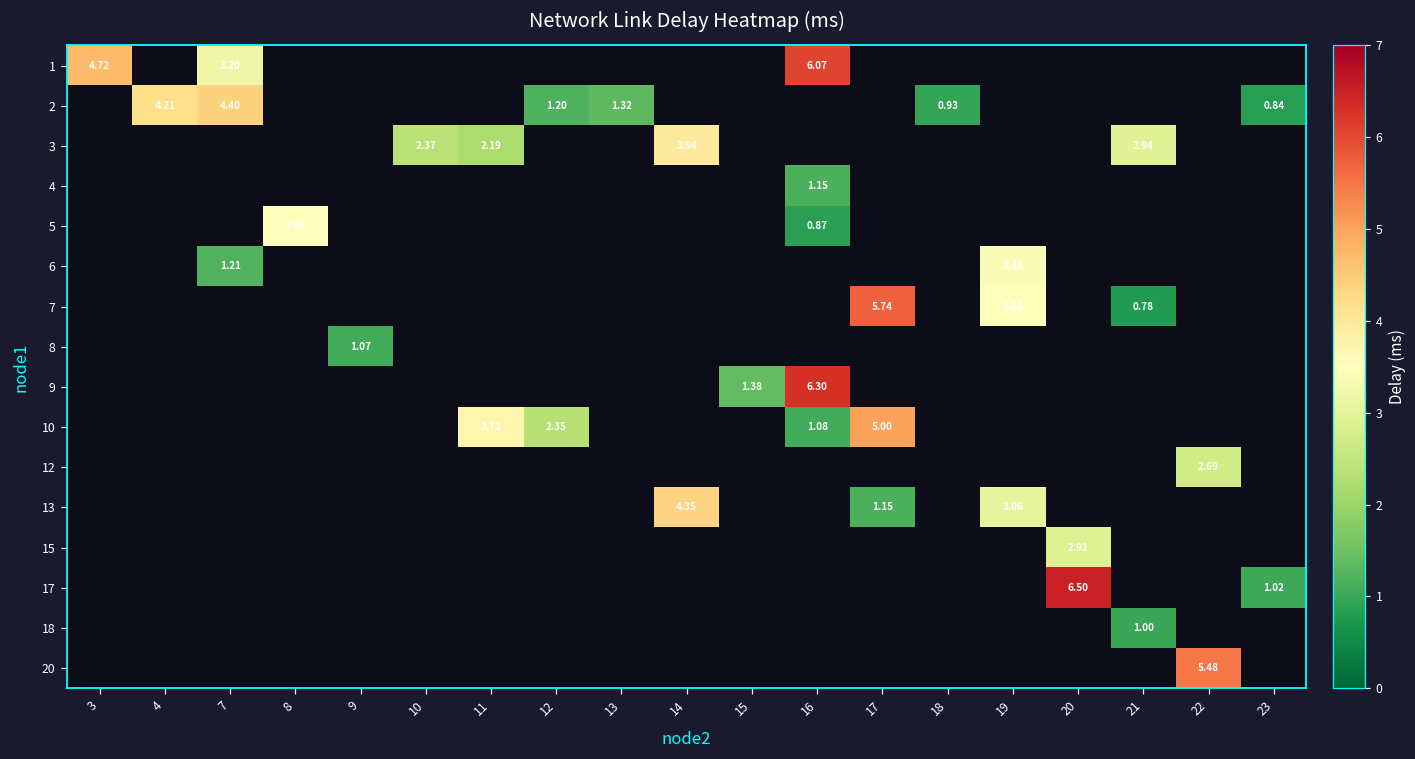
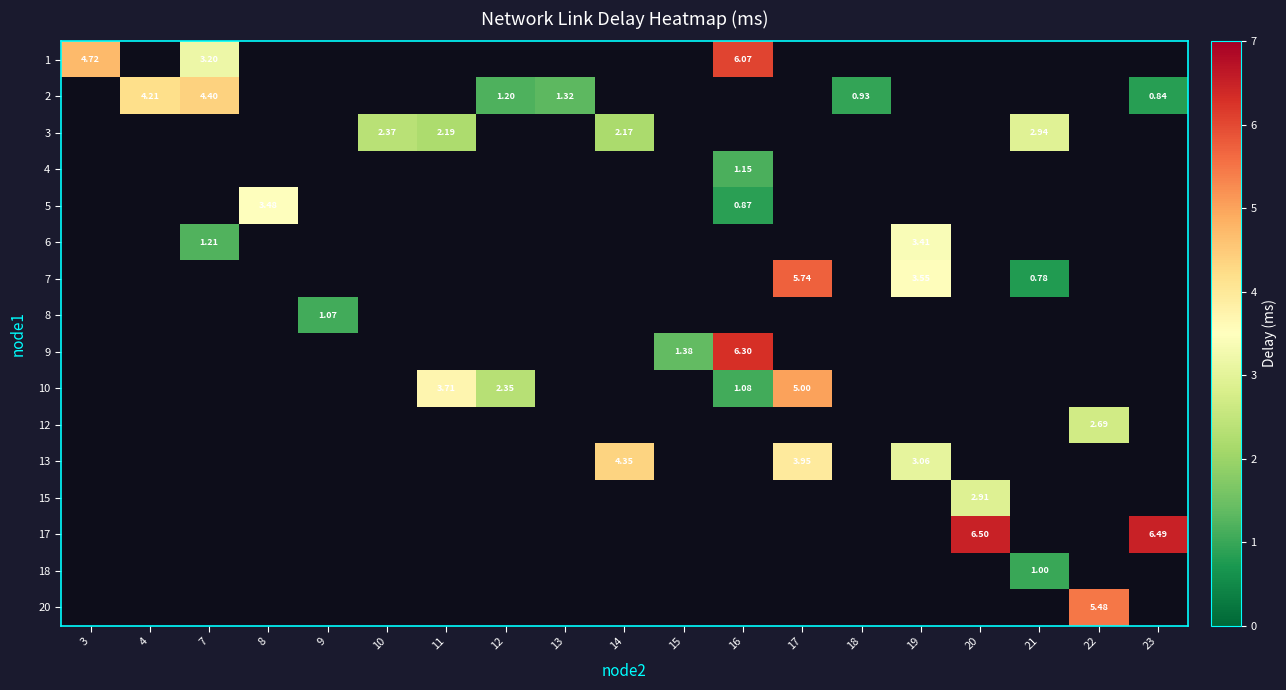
  {
    "1": {
      "3": 4.72,
      "7": 3.20,
      "16": 6.07
    },
    "2": {
      "4": 4.21,
      "7": 4.40,
      "12": 1.20,
      "13": 1.32,
      "18": 0.93,
      "23": 0.84
    },
    "3": {
      "10": 2.37,
      "11": 2.19,
-     "14": 3.94,
+     "14": 2.17,
      "21": 2.94
    },
    "4": {
      "16": 1.15
    },
    "5": {
      "8": 3.48,
      "16": 0.87
    },
    "6": {
      "7": 1.21,
      "19": 3.41
    },
    "7": {
      "17": 5.74,
      "19": 3.55,
      "21": 0.78
    },
    "8": {
      "9": 1.07
    },
    "9": {
      "15": 1.38,
      "16": 6.30
    },
    "10": {
      "11": 3.71,
      "12": 2.35,
      "16": 1.08,
      "17": 5.00
    },
    "12": {
      "22": 2.69
    },
    "13": {
      "14": 4.35,
-     "17": 1.15,
+     "17": 3.95,
      "19": 3.06
    },
    "15": {
      "20": 2.91
    },
    "17": {
      "20": 6.50,
-     "23": 1.02
+     "23": 6.49
    },
    "18": {
      "21": 1.00
    },
    "20": {
      "22": 5.48
    }
  }
